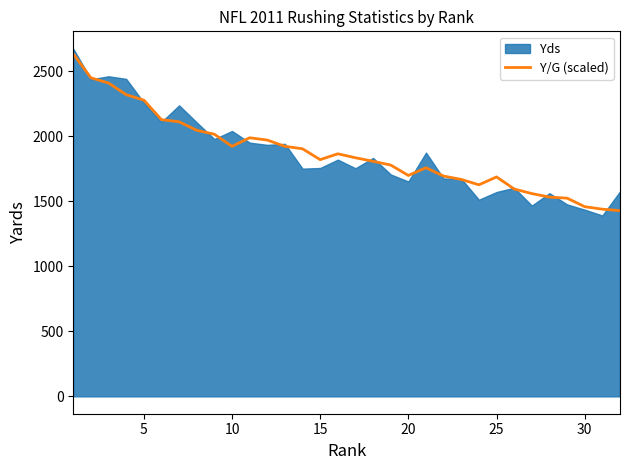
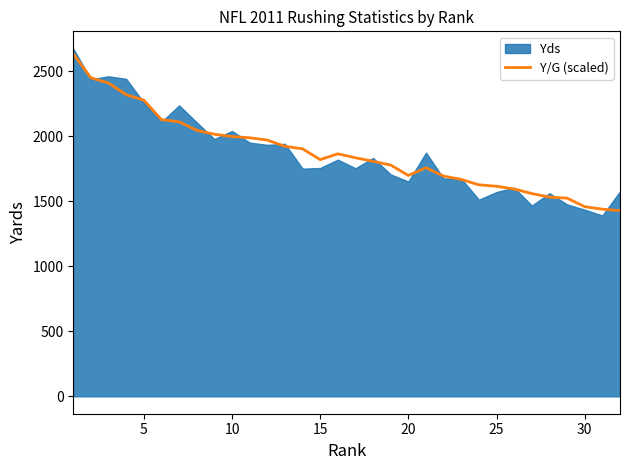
  {
    "Y/G (scaled)": {
-     "10": 1920,
+     "10": 2000,
      "15": 1820,
      "20": 1700,
-     "25": 1690,
+     "25": 1610,
      "30": 1460
    },
    "Yds": {
      "10": 2040,
      "15": 1760,
      "20": 1650,
      "25": 1570,
      "30": 1430
    }
  }
